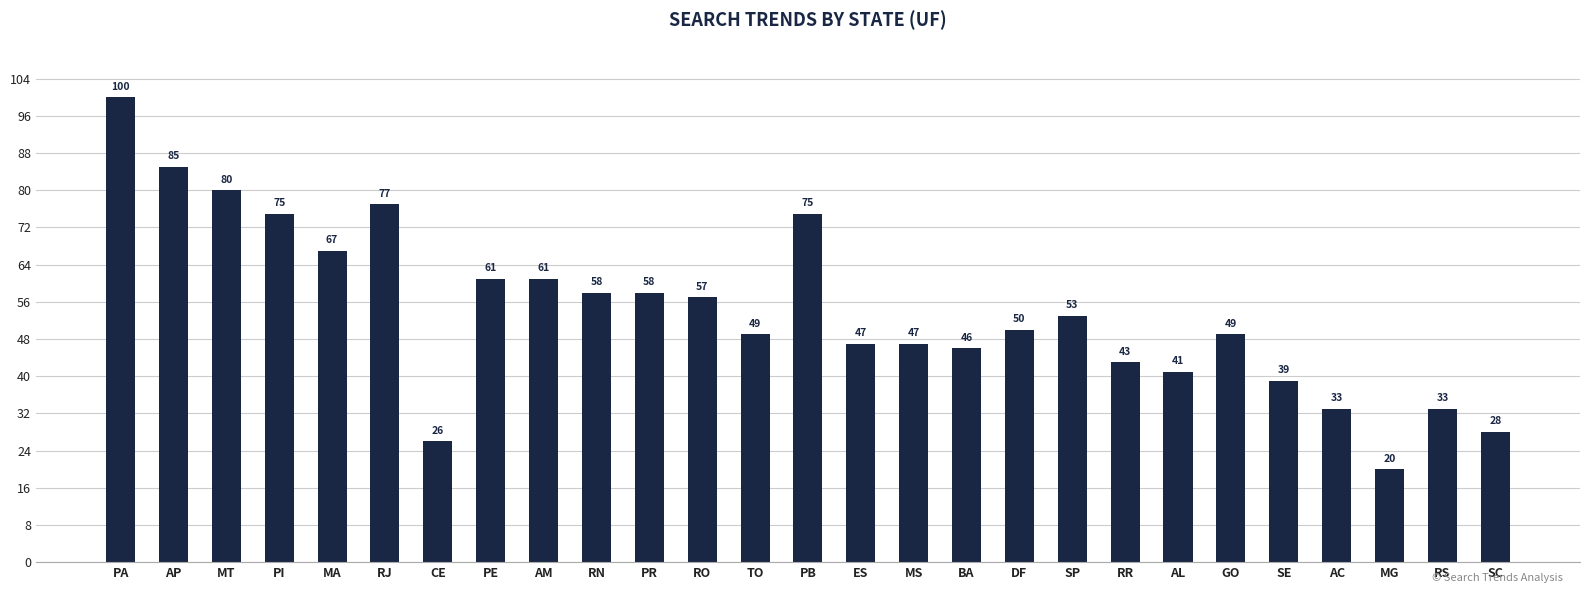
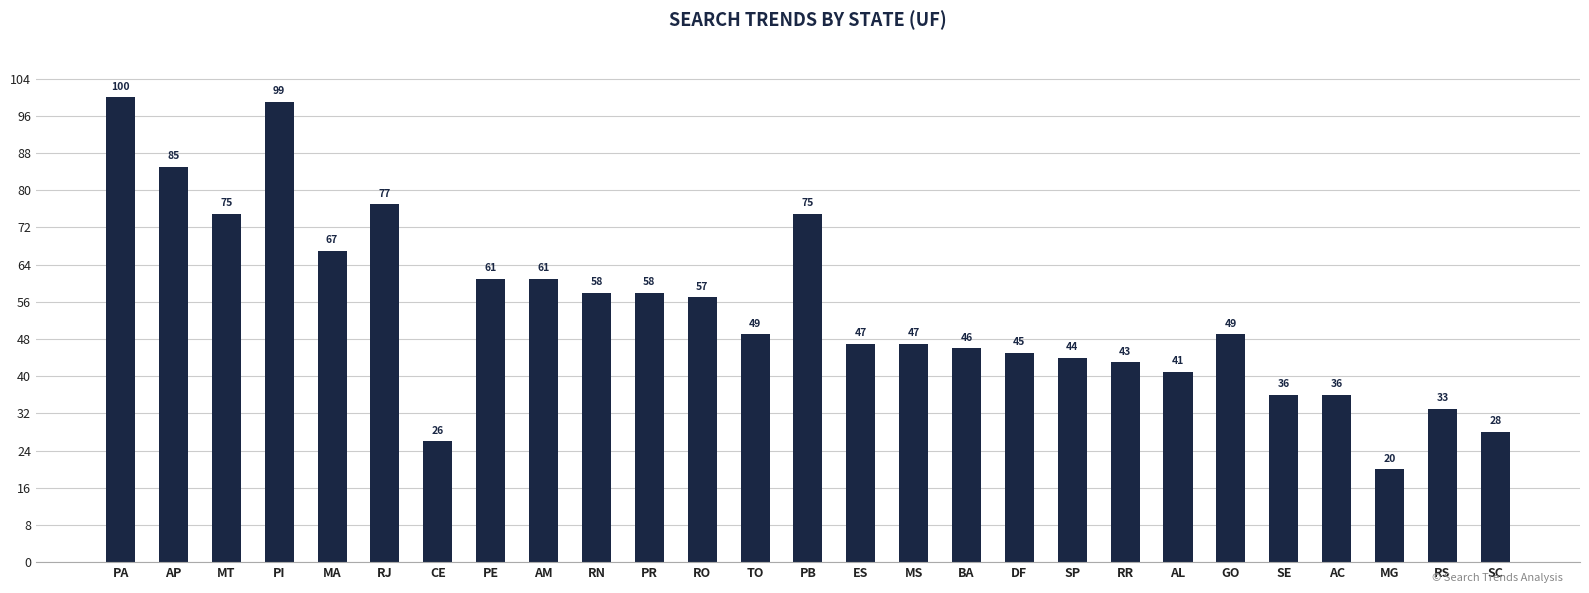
  {
    "PA": 100,
    "AP": 85,
-   "MT": 80,
-   "PI": 75,
+   "MT": 75,
+   "PI": 99,
    "MA": 67,
    "RJ": 77,
    "CE": 26,
    "PE": 61,
    "AM": 61,
    "RN": 58,
    "PR": 58,
    "RO": 57,
    "TO": 49,
    "PB": 75,
    "ES": 47,
    "MS": 47,
    "BA": 46,
-   "DF": 50,
-   "SP": 53,
+   "DF": 45,
+   "SP": 44,
    "RR": 43,
    "AL": 41,
    "GO": 49,
-   "SE": 39,
-   "AC": 33,
+   "SE": 36,
+   "AC": 36,
    "MG": 20,
    "RS": 33,
    "SC": 28
  }
